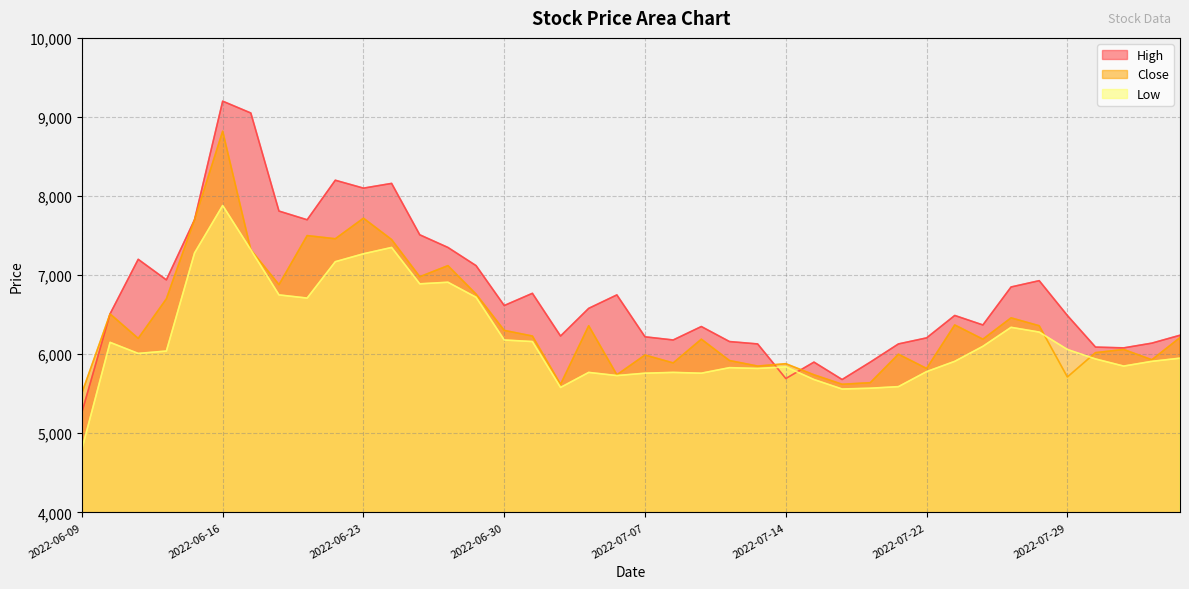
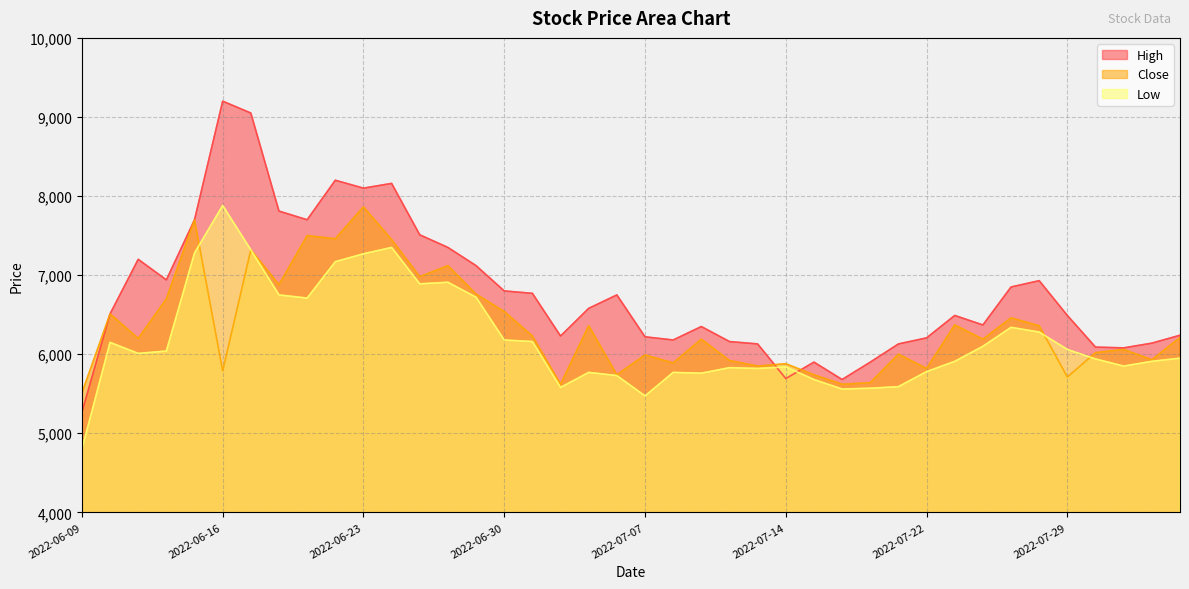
  {
    "High": {
      "2022-06-09": "5,300",
      "2022-06-16": "9,200",
      "2022-06-23": "8,100",
-     "2022-06-30": "6,600",
+     "2022-06-30": "6,800",
      "2022-07-07": "6,200",
      "2022-07-14": "5,700",
      "2022-07-22": "6,200",
      "2022-07-29": "6,500"
    },
    "Close": {
      "2022-06-09": "5,500",
-     "2022-06-16": "8,800",
-     "2022-06-23": "7,700",
-     "2022-06-30": "6,300",
+     "2022-06-16": "5,800",
+     "2022-06-23": "7,900",
+     "2022-06-30": "6,500",
      "2022-07-07": "6,000",
      "2022-07-14": "5,900",
      "2022-07-22": "5,800",
      "2022-07-29": "5,700"
    },
    "Low": {
      "2022-06-09": "4,800",
      "2022-06-16": "7,900",
      "2022-06-23": "7,300",
      "2022-06-30": "6,200",
-     "2022-07-07": "5,800",
+     "2022-07-07": "5,500",
      "2022-07-14": "5,800",
      "2022-07-22": "5,800",
      "2022-07-29": "6,100"
    }
  }
